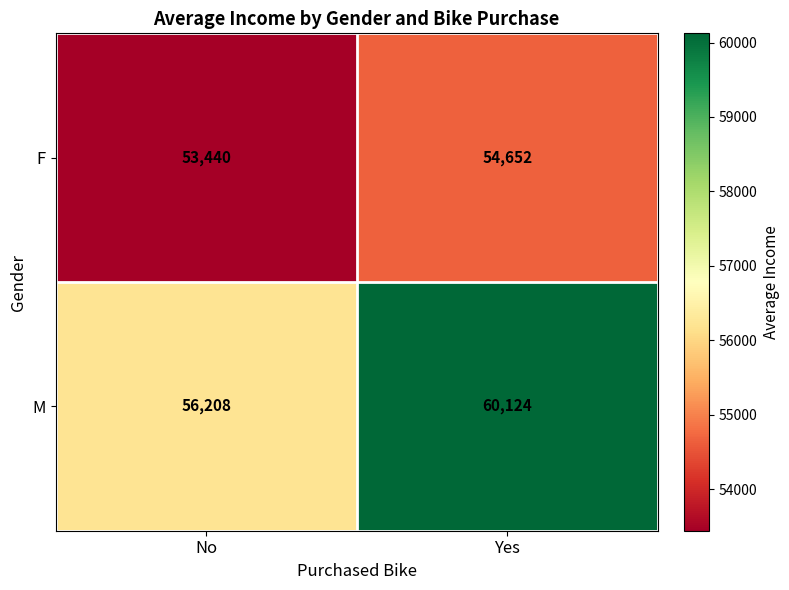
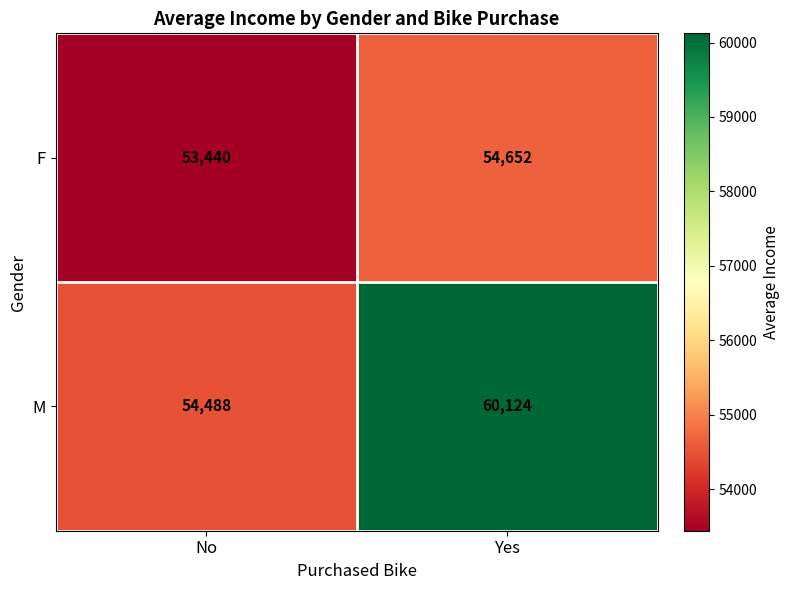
  {
    "F": {
      "No": "53,440",
      "Yes": "54,652"
    },
    "M": {
-     "No": "56,208",
+     "No": "54,488",
      "Yes": "60,124"
    }
  }
